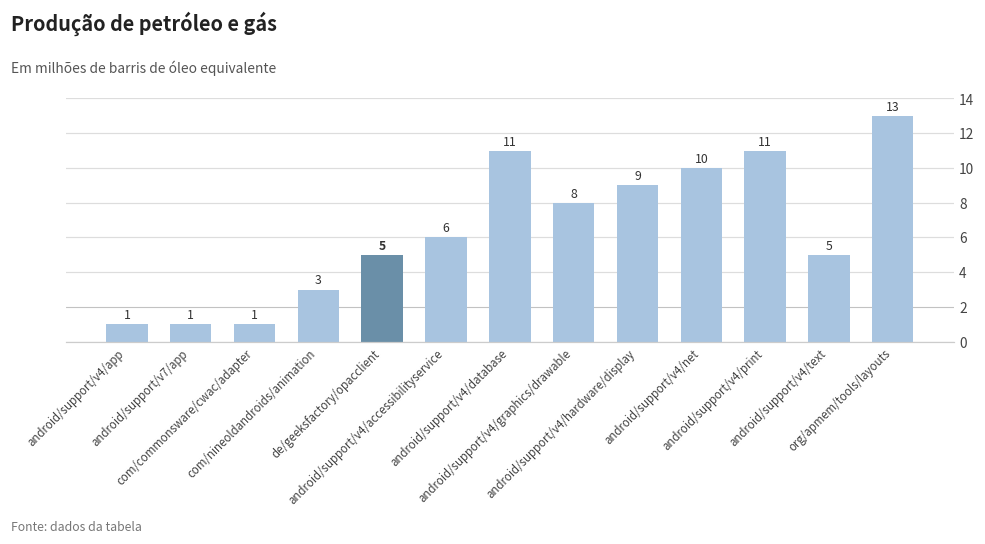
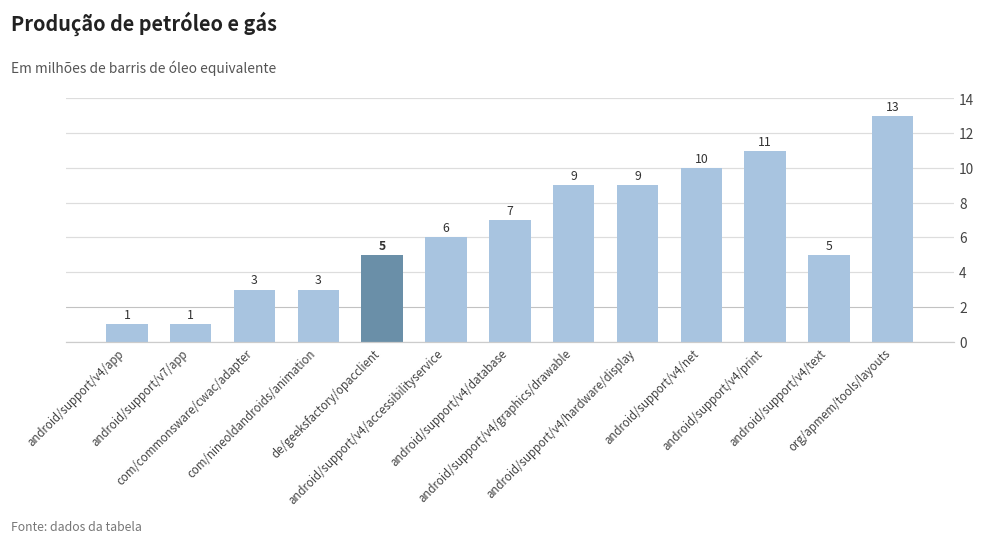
  {
    "android/support/v4/app": 1,
    "android/support/v7/app": 1,
-   "com/commonsware/cwac/adapter": 1,
+   "com/commonsware/cwac/adapter": 3,
    "com/nineoldandroids/animation": 3,
    "de/geeksfactory/opacclient": 5,
    "android/support/v4/accessibilityservice": 6,
-   "android/support/v4/database": 11,
-   "android/support/v4/graphics/drawable": 8,
+   "android/support/v4/database": 7,
+   "android/support/v4/graphics/drawable": 9,
    "android/support/v4/hardware/display": 9,
    "android/support/v4/net": 10,
    "android/support/v4/print": 11,
    "android/support/v4/text": 5,
    "org/apmem/tools/layouts": 13
  }
